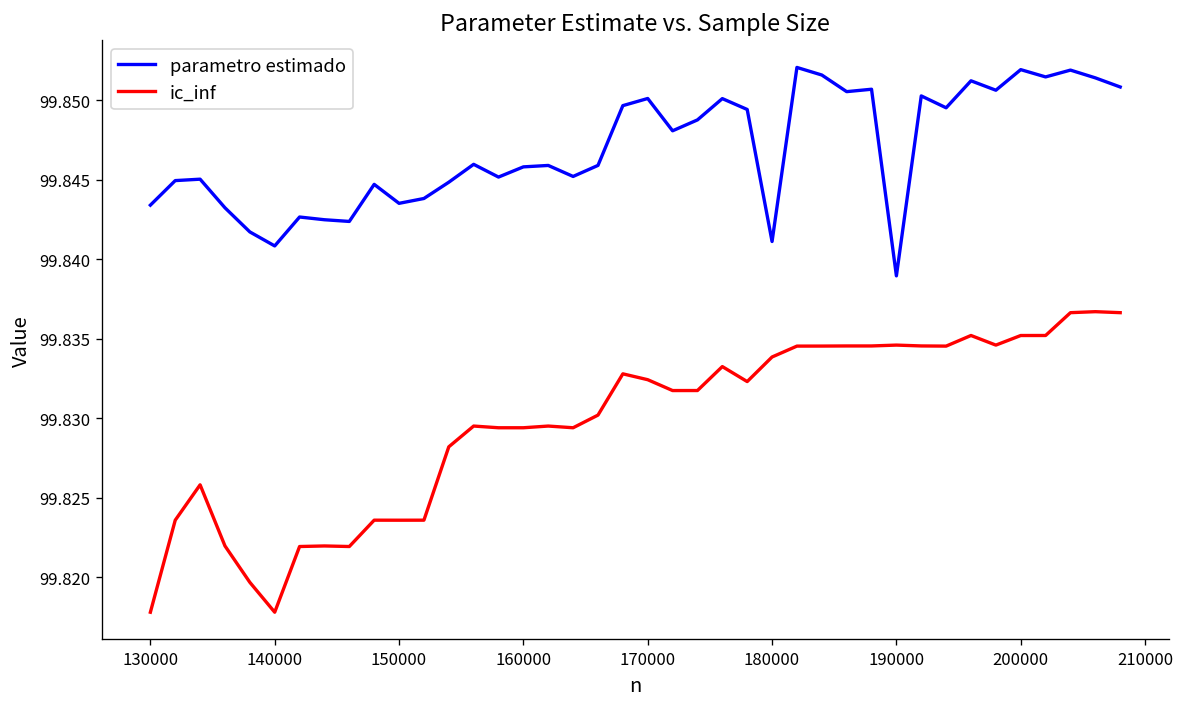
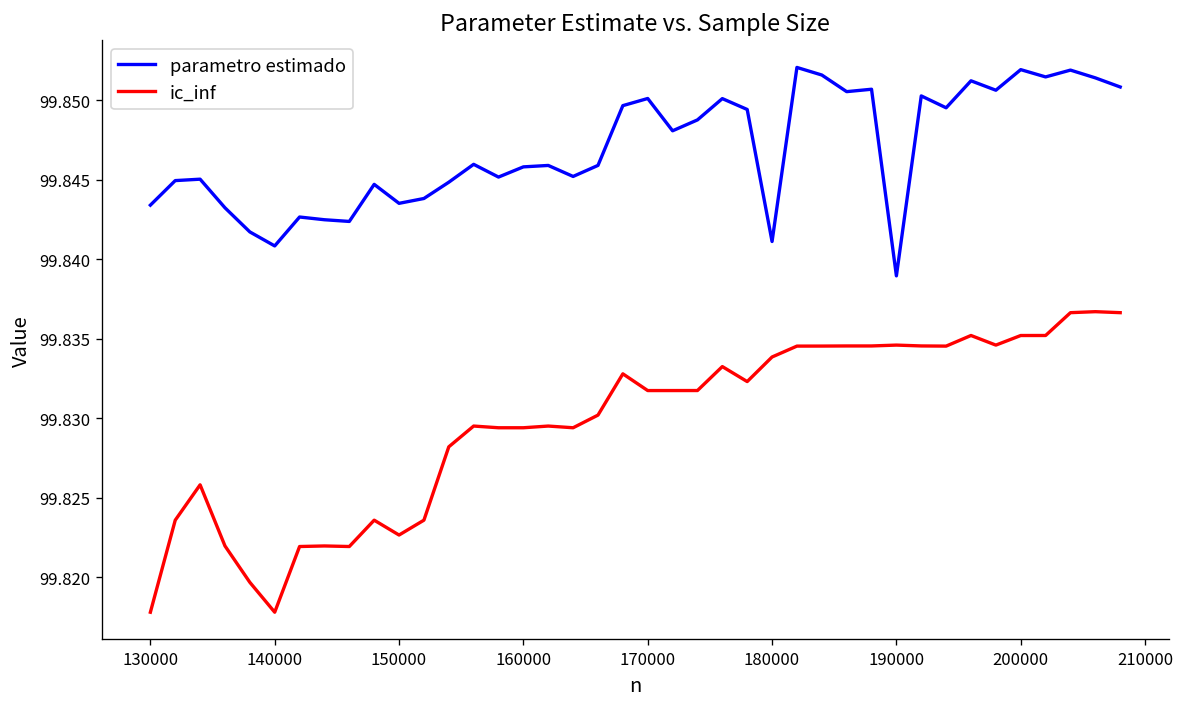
  {
    "parametro estimado": {
      "130000": 99.8434,
      "140000": 99.8408,
      "150000": 99.8435,
      "160000": 99.8458,
      "170000": 99.8501,
      "180000": 99.8411,
      "190000": 99.8390,
      "200000": 99.8519
    },
    "ic_inf": {
      "130000": 99.8178,
      "140000": 99.8178,
-     "150000": 99.8236,
+     "150000": 99.8227,
      "160000": 99.8294,
-     "170000": 99.8324,
+     "170000": 99.8317,
      "180000": 99.8339,
      "190000": 99.8346,
      "200000": 99.8352
    }
  }
